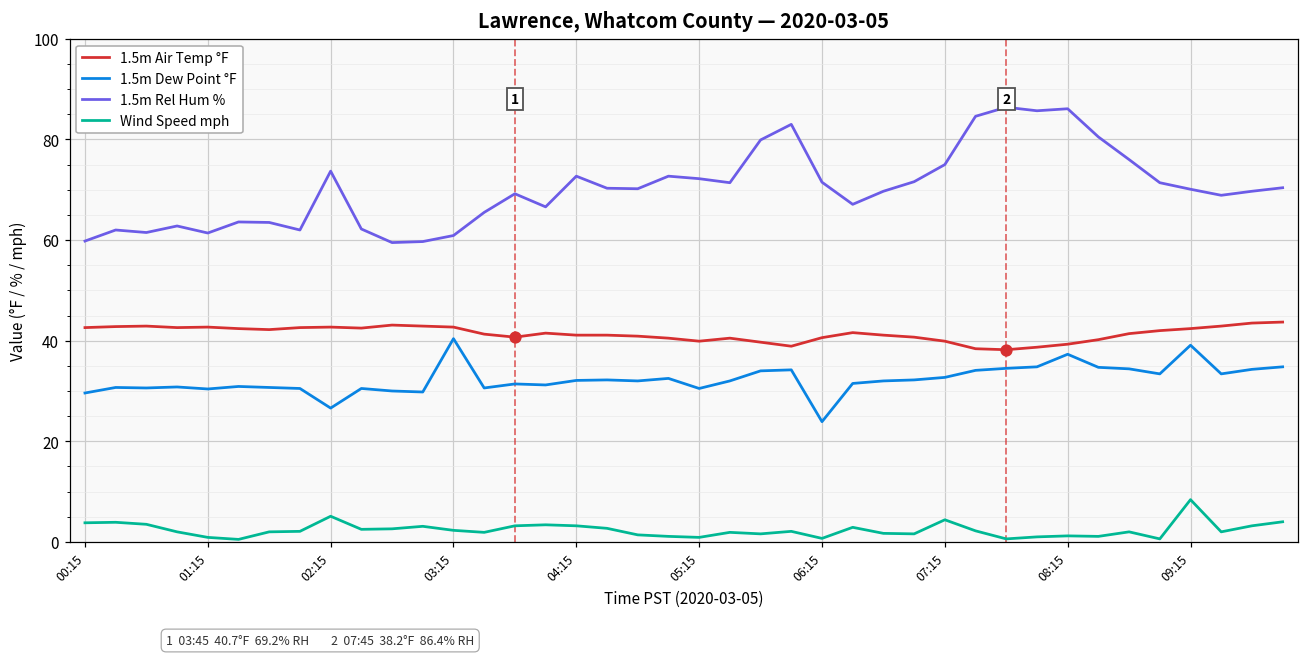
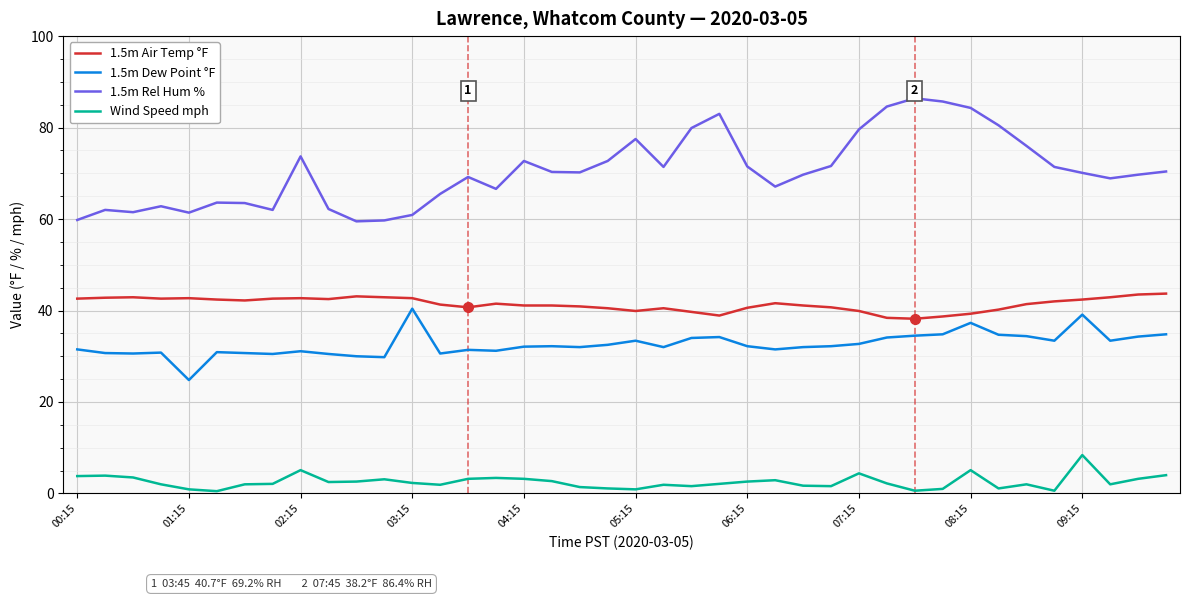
  {
    "1.5m Dew Point °F": {
-     "00:15": 30,
-     "01:15": 30,
-     "02:15": 27,
+     "00:15": 32,
+     "01:15": 25,
+     "02:15": 31,
      "03:15": 40,
      "04:15": 32,
-     "05:15": 31,
-     "06:15": 24,
+     "05:15": 33,
+     "06:15": 32,
      "07:15": 33,
      "08:15": 37,
      "09:15": 39
    },
    "1.5m Rel Hum %": {
      "00:15": 60,
      "01:15": 61,
      "02:15": 74,
      "03:15": 61,
      "04:15": 73,
-     "05:15": 72,
+     "05:15": 78,
      "06:15": 72,
-     "07:15": 75,
-     "08:15": 86,
+     "07:15": 80,
+     "08:15": 84,
      "09:15": 70
    },
    "Wind Speed mph": {
      "00:15": 4,
      "01:15": 1,
      "02:15": 5,
      "03:15": 2,
      "04:15": 3,
      "05:15": 1,
-     "06:15": 1,
+     "06:15": 3,
      "07:15": 4,
-     "08:15": 1,
+     "08:15": 5,
      "09:15": 8
    }
  }
